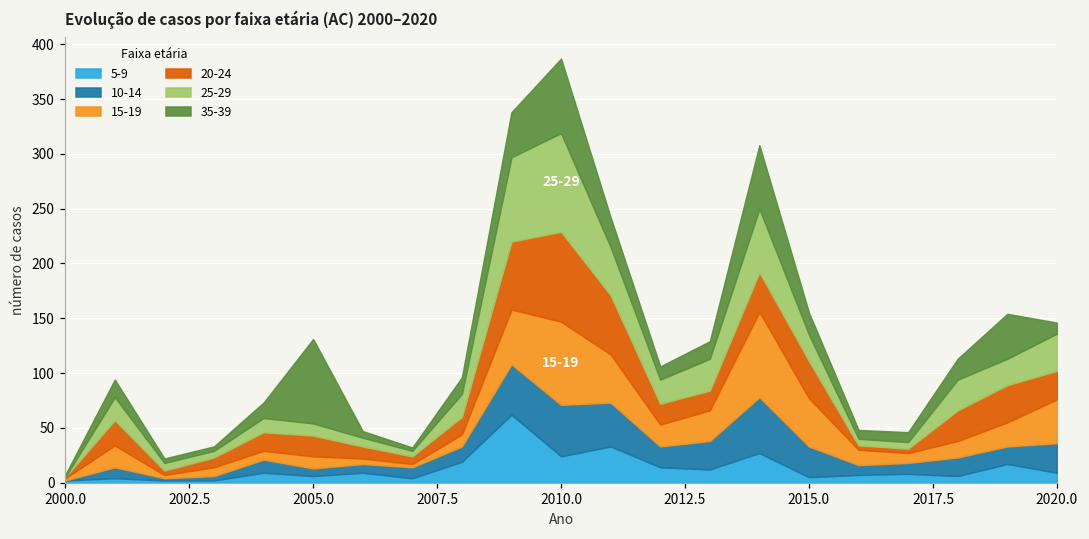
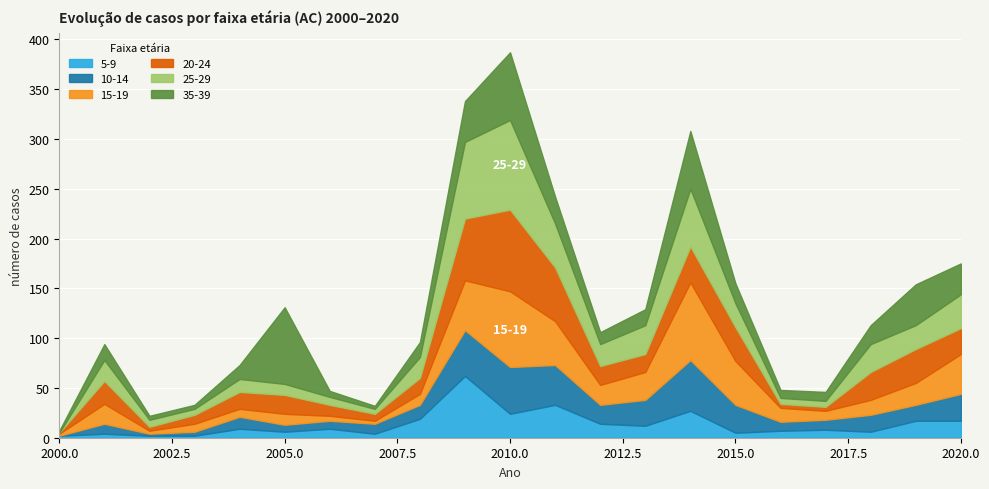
  {
    "5-9": {
      "2005.0": 10,
      "2010.0": 20,
      "2015.0": 10,
-     "2020.0": 10
+     "2020.0": 20
    },
    "10-14": {
      "2005.0": 10,
      "2010.0": 50,
      "2015.0": 30,
      "2020.0": 30
    },
    "15-19": {
      "2005.0": 10,
      "2010.0": 80,
      "2015.0": 40,
      "2020.0": 40
    },
    "20-24": {
      "2005.0": 20,
      "2010.0": 80,
      "2015.0": 30,
      "2020.0": 30
    },
    "25-29": {
      "2005.0": 10,
      "2010.0": 90,
      "2015.0": 20,
      "2020.0": 30
    },
    "35-39": {
      "2005.0": 80,
      "2010.0": 70,
      "2015.0": 20,
-     "2020.0": 10
+     "2020.0": 30
    }
  }
